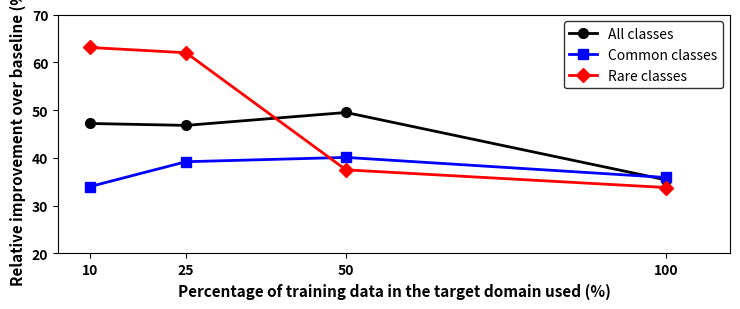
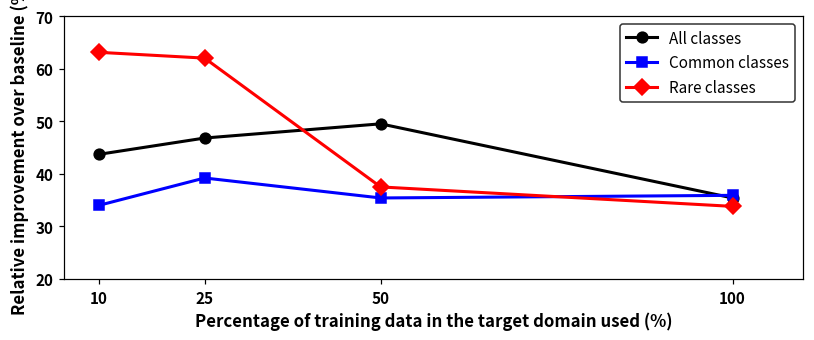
  {
    "All classes": {
-     "10": 47,
+     "10": 44,
      "25": 47,
      "50": 50
    },
    "Common classes": {
      "10": 34,
      "25": 39,
-     "50": 40
+     "50": 35
    },
    "Rare classes": {
      "10": 63,
      "25": 62,
      "50": 38,
      "100": 34
    }
  }
